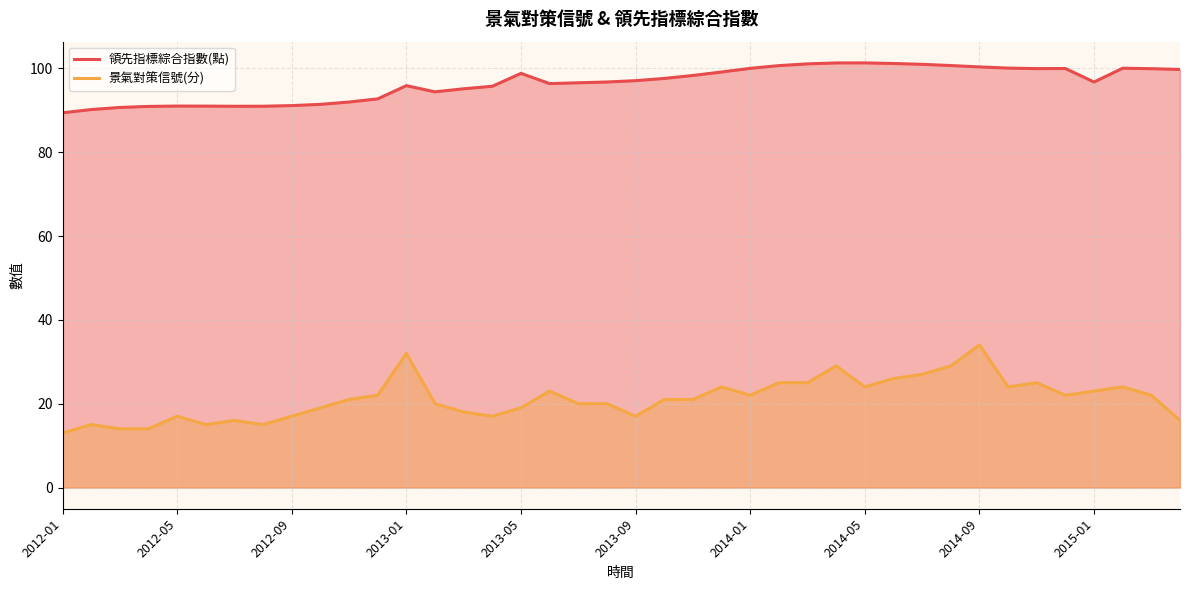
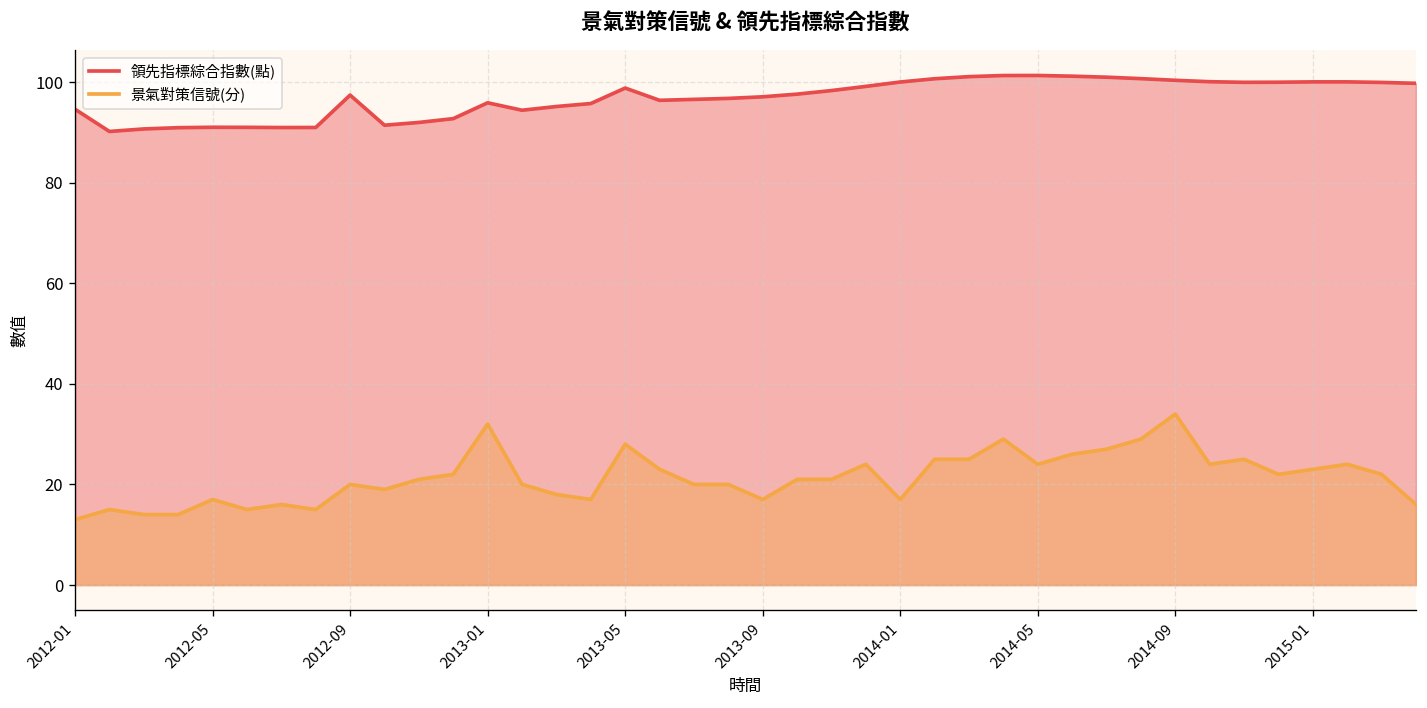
  {
    "領先指標綜合指數(點)": {
-     "2012-01": 89,
+     "2012-01": 95,
      "2012-05": 91,
-     "2012-09": 91,
+     "2012-09": 97,
      "2013-01": 96,
      "2013-05": 99,
      "2013-09": 97,
      "2014-01": 100,
      "2014-05": 101,
      "2014-09": 100,
-     "2015-01": 97
+     "2015-01": 100
    },
    "景氣對策信號(分)": {
      "2012-01": 13,
      "2012-05": 17,
-     "2012-09": 17,
+     "2012-09": 20,
      "2013-01": 32,
-     "2013-05": 19,
+     "2013-05": 28,
      "2013-09": 17,
-     "2014-01": 22,
+     "2014-01": 17,
      "2014-05": 24,
      "2014-09": 34,
      "2015-01": 23
    }
  }
